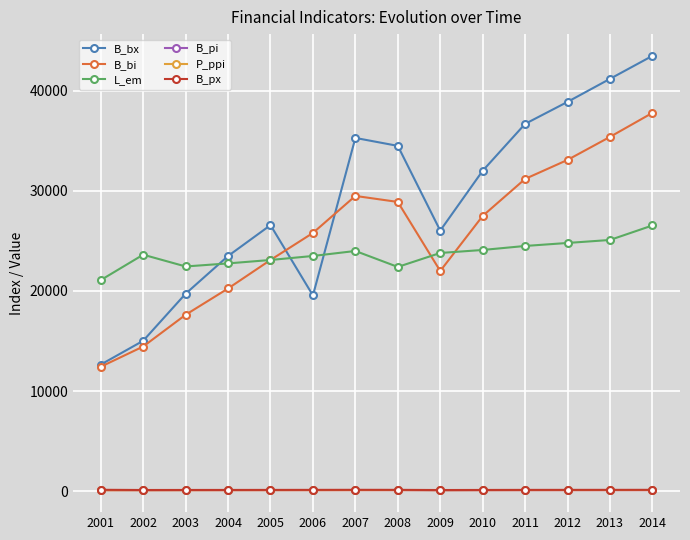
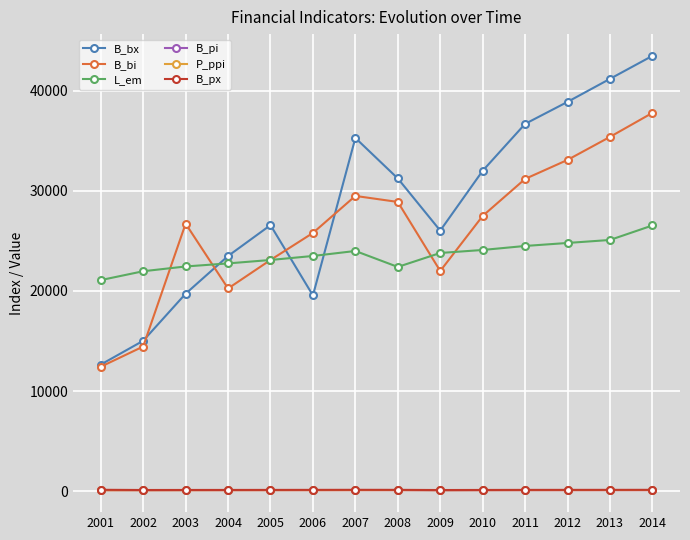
  {
    "B_bx": {
      "2002": 15000,
      "2003": 19700,
      "2004": 23500,
      "2005": 26600,
      "2006": 19600,
      "2007": 35300,
-     "2008": 34500,
+     "2008": 31200,
      "2009": 26000,
      "2010": 32000,
      "2011": 36700,
      "2012": 38900,
      "2013": 41200,
      "2014": 43500
    },
    "B_bi": {
      "2002": 14500,
-     "2003": 17600,
+     "2003": 26700,
      "2004": 20300,
      "2006": 25800,
      "2007": 29500,
      "2008": 28900,
      "2009": 22000,
      "2010": 27500,
      "2011": 31200,
      "2012": 33100,
      "2013": 35400,
      "2014": 37800
    },
    "L_em": {
      "2001": 21100,
-     "2002": 23600,
+     "2002": 22000,
      "2003": 22500,
      "2004": 22800,
      "2006": 23500,
      "2007": 24000,
      "2008": 22400,
      "2009": 23800,
      "2010": 24100,
      "2011": 24500,
      "2012": 24800,
      "2013": 25100,
      "2014": 26500
    },
    "B_px": {
      "2001": 100,
      "2002": 100,
      "2003": 100,
      "2004": 100,
      "2005": 100,
      "2006": 100,
      "2007": 100,
      "2008": 100,
      "2009": 100,
      "2010": 100,
      "2011": 100,
      "2012": 100,
      "2013": 100,
      "2014": 100
    }
  }
